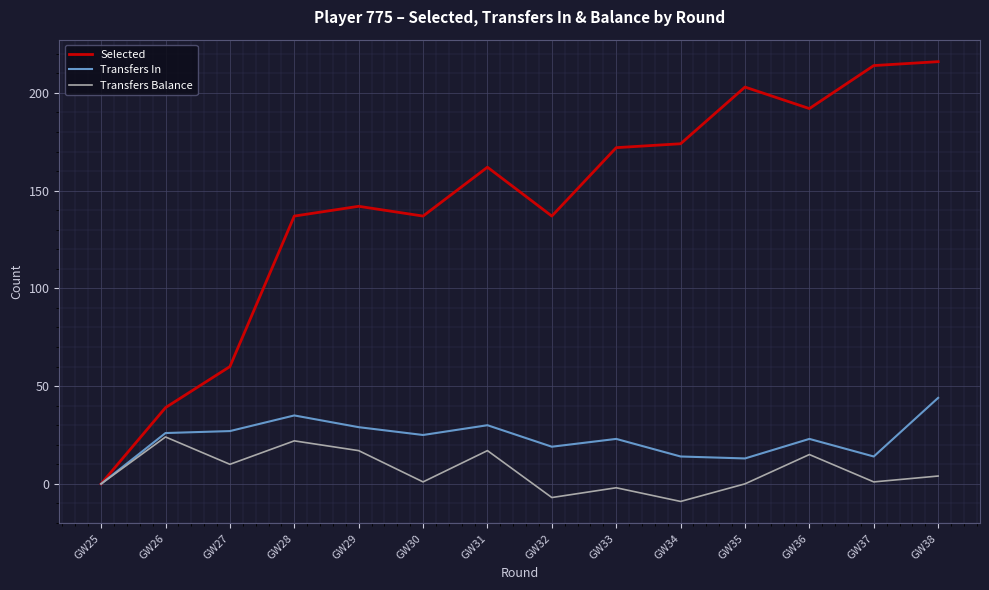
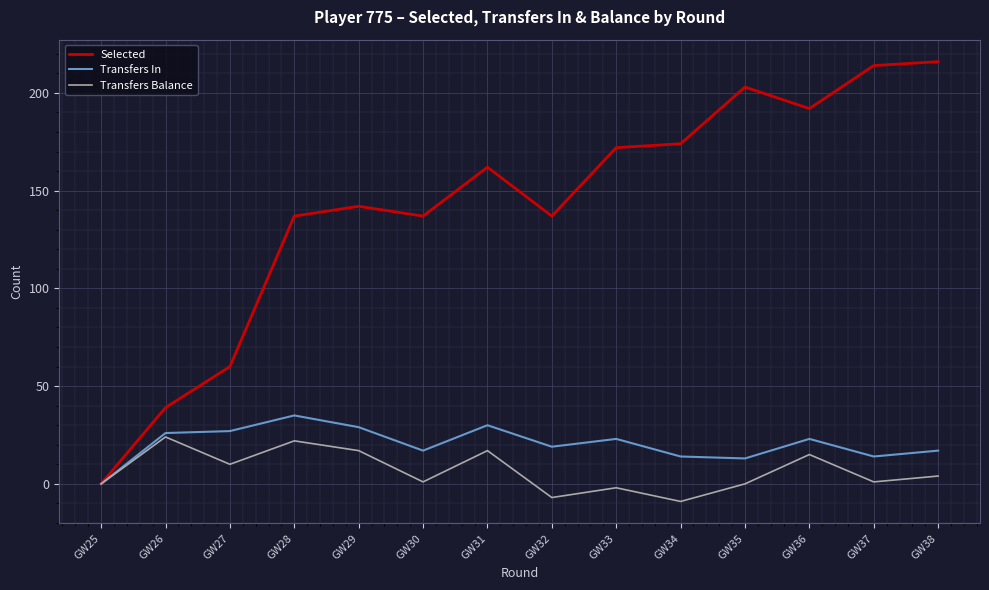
  {
    "Selected": {
      "GW26": 39,
      "GW27": 60,
      "GW28": 137,
      "GW29": 142,
      "GW30": 137,
      "GW31": 162,
      "GW32": 137,
      "GW33": 172,
      "GW34": 174,
      "GW35": 203,
      "GW36": 192,
      "GW37": 214,
      "GW38": 216
    },
    "Transfers In": {
      "GW26": 26,
      "GW27": 27,
      "GW28": 35,
      "GW29": 29,
-     "GW30": 25,
+     "GW30": 17,
      "GW31": 30,
      "GW32": 19,
      "GW33": 23,
      "GW34": 14,
      "GW35": 13,
      "GW36": 23,
      "GW37": 14,
-     "GW38": 44
+     "GW38": 17
    },
    "Transfers Balance": {
      "GW26": 24,
      "GW27": 10,
      "GW28": 22,
      "GW29": 17,
      "GW30": 1,
      "GW31": 17,
      "GW32": -7,
      "GW33": -2,
      "GW34": -9,
      "GW35": 0,
      "GW36": 15,
      "GW37": 1,
      "GW38": 4
    }
  }
